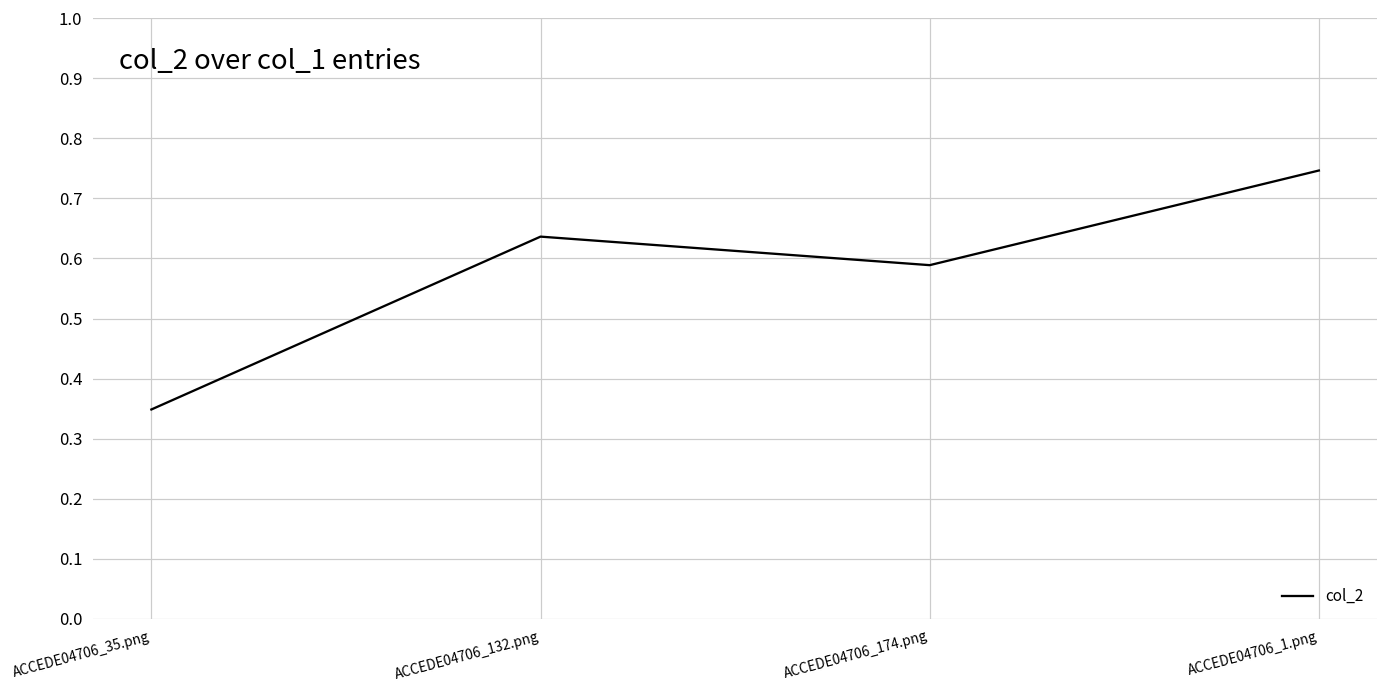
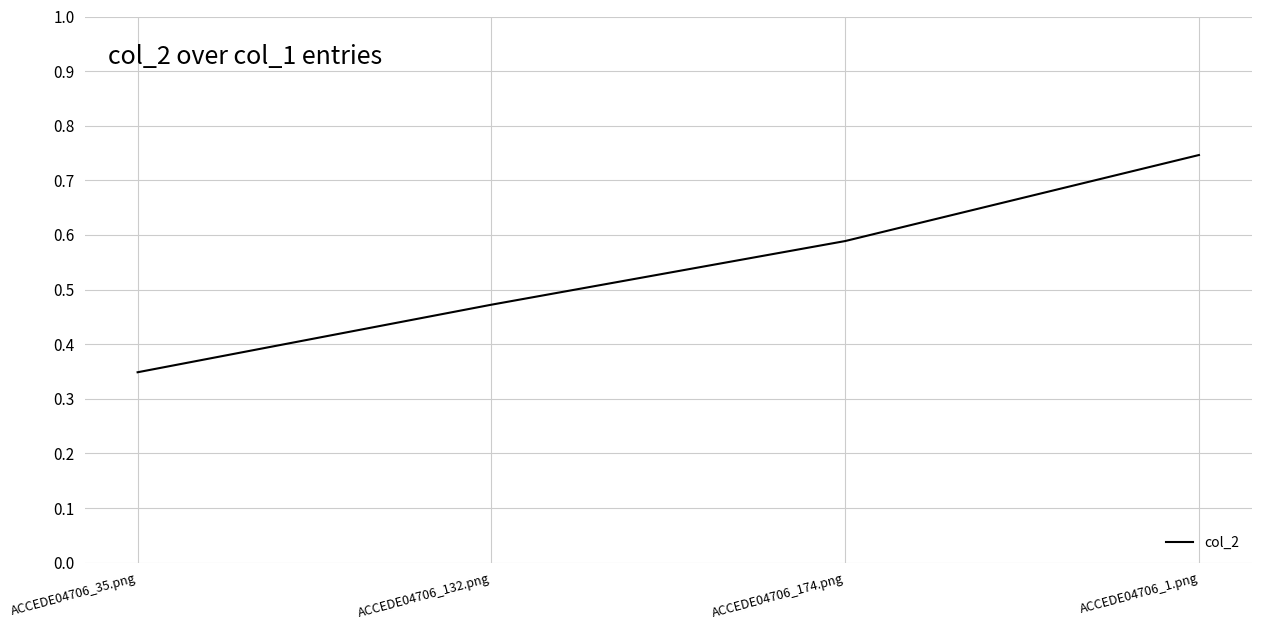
  {
    "ACCEDE04706_35.png": 0.35,
-   "ACCEDE04706_132.png": 0.64,
+   "ACCEDE04706_132.png": 0.47,
    "ACCEDE04706_174.png": 0.59,
    "ACCEDE04706_1.png": 0.75
  }
